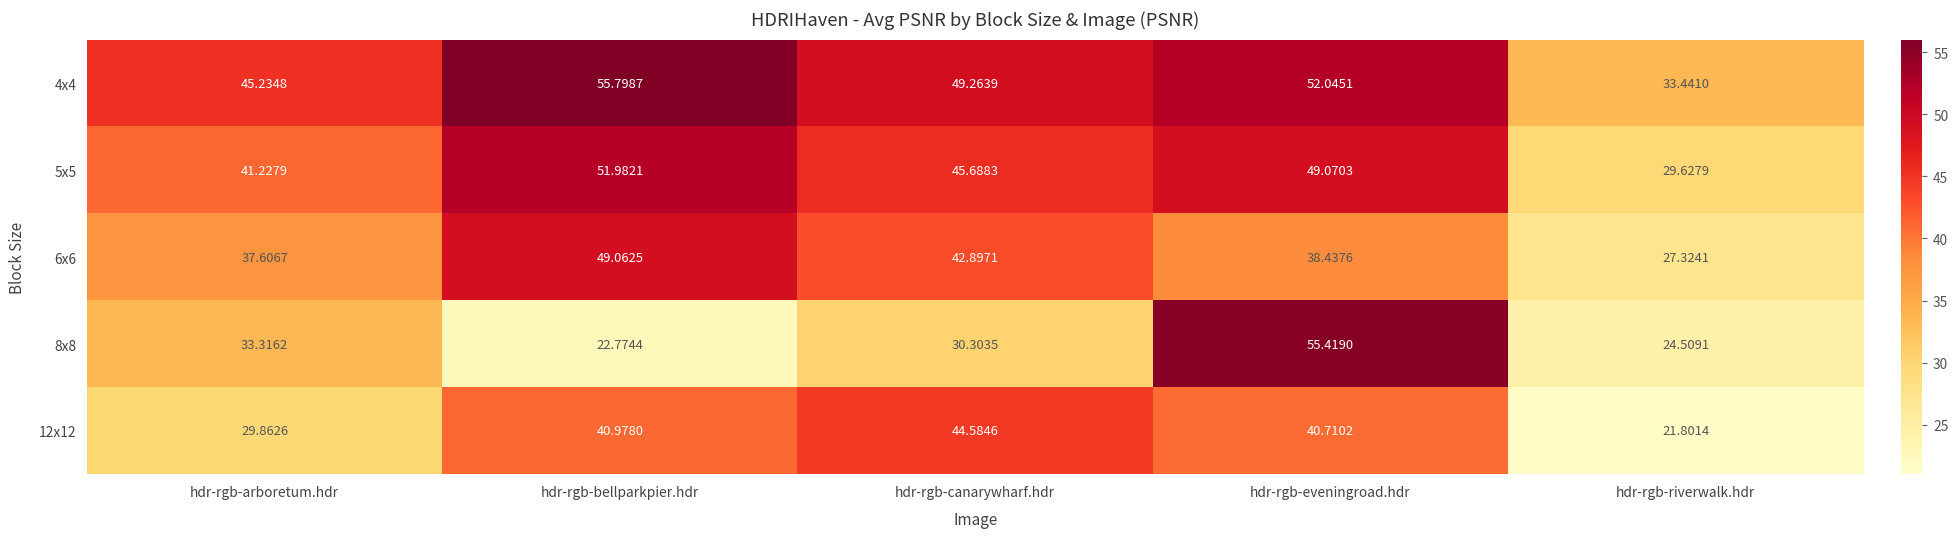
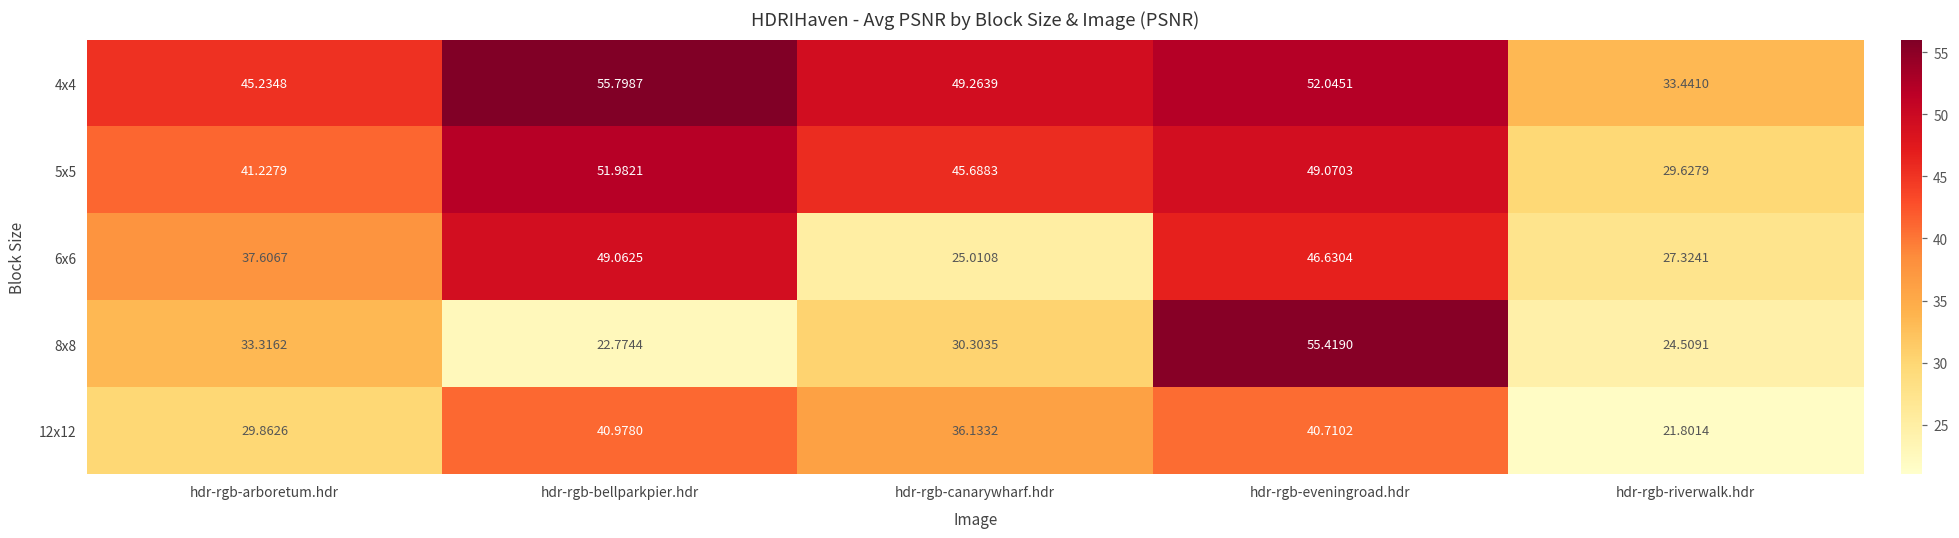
  {
    "4x4": {
      "hdr-rgb-arboretum.hdr": 45.2348,
      "hdr-rgb-bellparkpier.hdr": 55.7987,
      "hdr-rgb-canarywharf.hdr": 49.2639,
      "hdr-rgb-eveningroad.hdr": 52.0451,
      "hdr-rgb-riverwalk.hdr": 33.4410
    },
    "5x5": {
      "hdr-rgb-arboretum.hdr": 41.2279,
      "hdr-rgb-bellparkpier.hdr": 51.9821,
      "hdr-rgb-canarywharf.hdr": 45.6883,
      "hdr-rgb-eveningroad.hdr": 49.0703,
      "hdr-rgb-riverwalk.hdr": 29.6279
    },
    "6x6": {
      "hdr-rgb-arboretum.hdr": 37.6067,
      "hdr-rgb-bellparkpier.hdr": 49.0625,
-     "hdr-rgb-canarywharf.hdr": 42.8971,
-     "hdr-rgb-eveningroad.hdr": 38.4376,
+     "hdr-rgb-canarywharf.hdr": 25.0108,
+     "hdr-rgb-eveningroad.hdr": 46.6304,
      "hdr-rgb-riverwalk.hdr": 27.3241
    },
    "8x8": {
      "hdr-rgb-arboretum.hdr": 33.3162,
      "hdr-rgb-bellparkpier.hdr": 22.7744,
      "hdr-rgb-canarywharf.hdr": 30.3035,
      "hdr-rgb-eveningroad.hdr": 55.4190,
      "hdr-rgb-riverwalk.hdr": 24.5091
    },
    "12x12": {
      "hdr-rgb-arboretum.hdr": 29.8626,
      "hdr-rgb-bellparkpier.hdr": 40.9780,
-     "hdr-rgb-canarywharf.hdr": 44.5846,
+     "hdr-rgb-canarywharf.hdr": 36.1332,
      "hdr-rgb-eveningroad.hdr": 40.7102,
      "hdr-rgb-riverwalk.hdr": 21.8014
    }
  }
